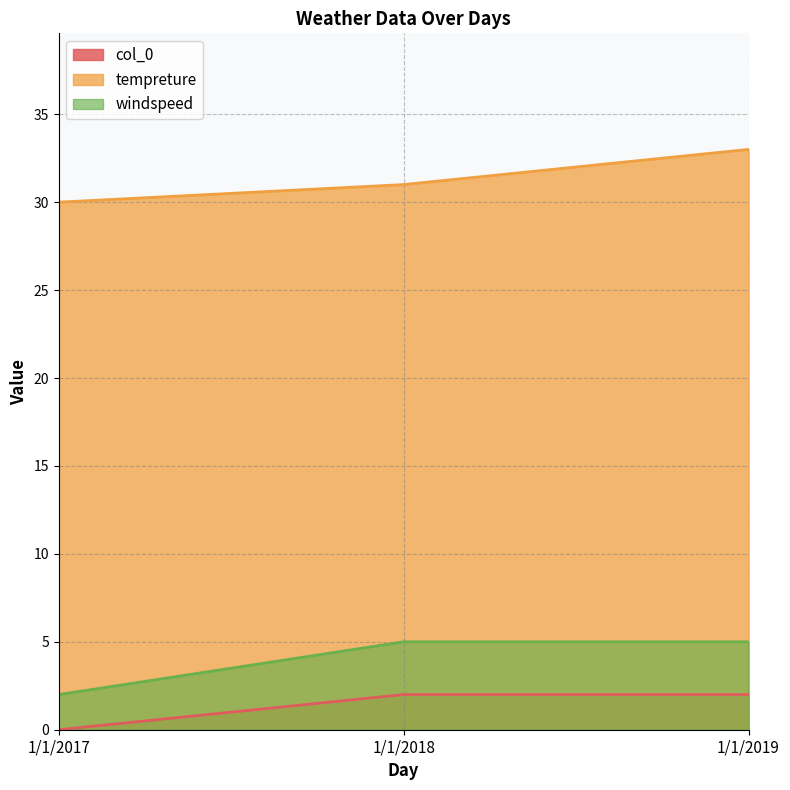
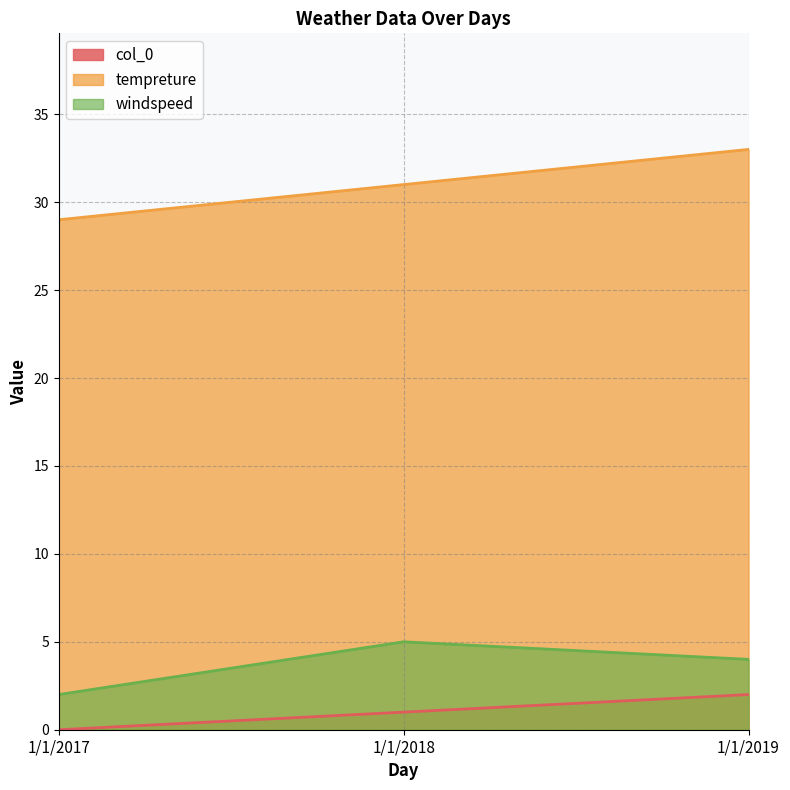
  {
    "col_0": {
      "1/1/2017": 0,
-     "1/1/2018": 2,
+     "1/1/2018": 1,
      "1/1/2019": 2
    },
    "tempreture": {
-     "1/1/2017": 30,
+     "1/1/2017": 29,
      "1/1/2018": 31,
      "1/1/2019": 33
    },
    "windspeed": {
      "1/1/2017": 2,
      "1/1/2018": 5,
-     "1/1/2019": 5
+     "1/1/2019": 4
    }
  }
